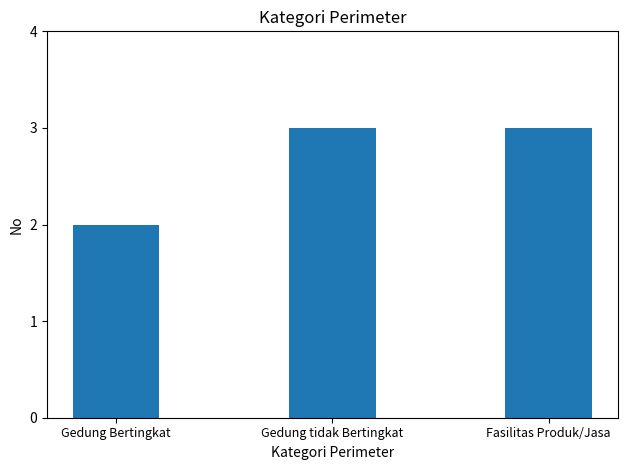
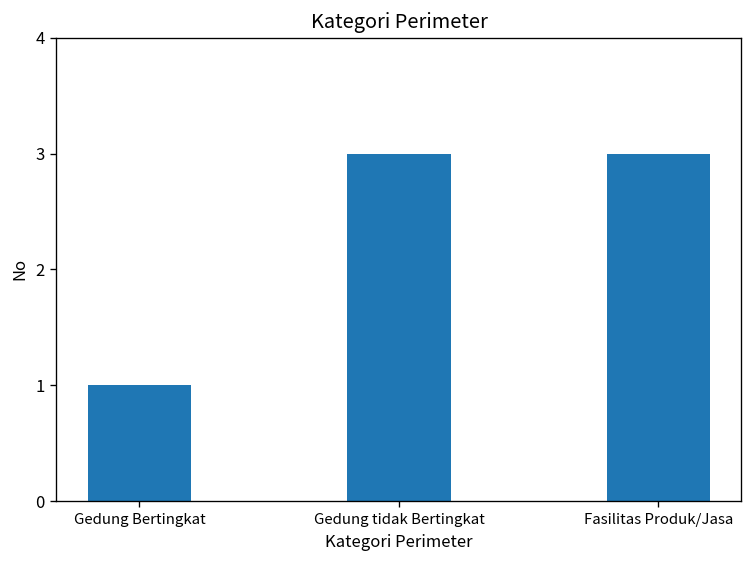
  {
-   "Gedung Bertingkat": 2,
+   "Gedung Bertingkat": 1,
    "Gedung tidak Bertingkat": 3,
    "Fasilitas Produk/Jasa": 3
  }
